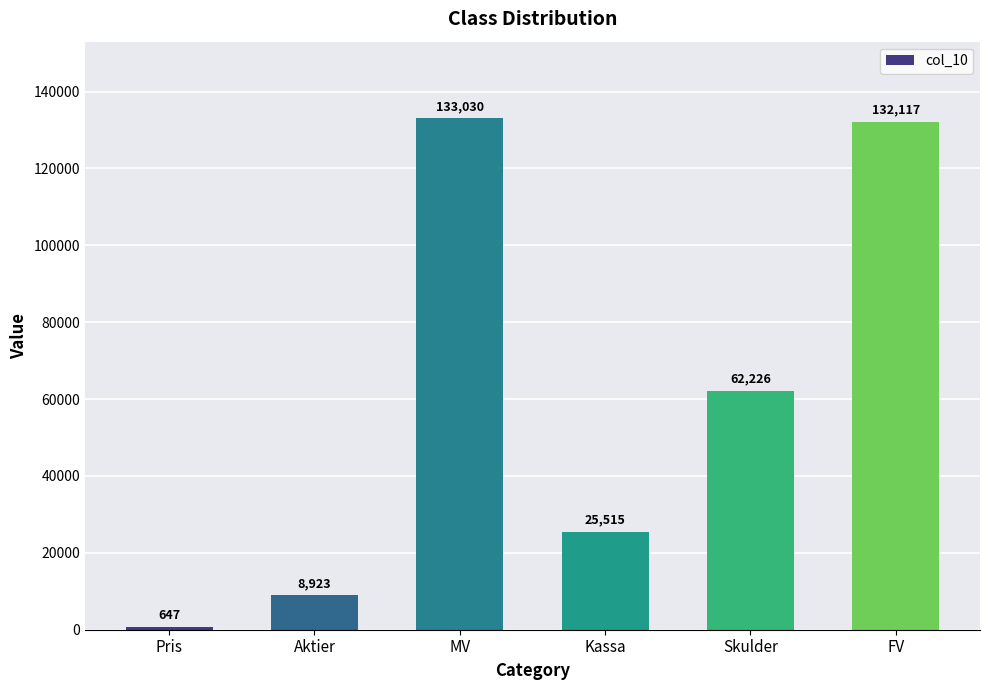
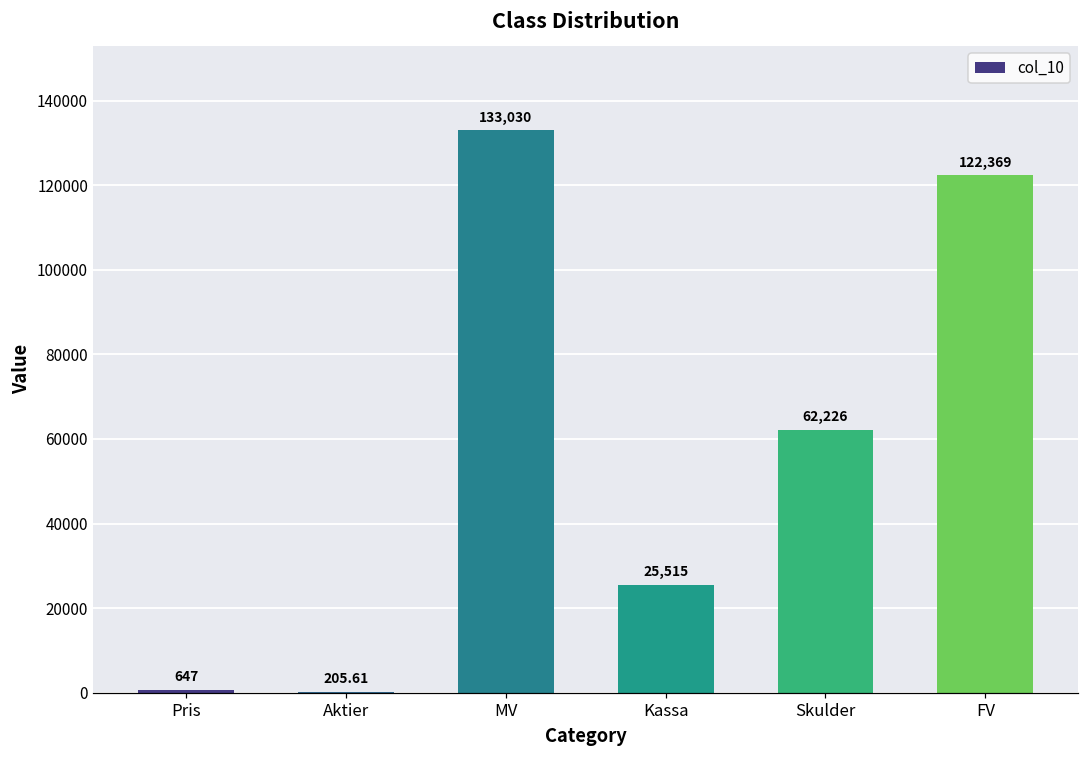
  {
    "Pris": "647",
-   "Aktier": "8,923",
+   "Aktier": "205.61",
    "MV": "133,030",
    "Kassa": "25,515",
    "Skulder": "62,226",
-   "FV": "132,117"
+   "FV": "122,369"
  }
